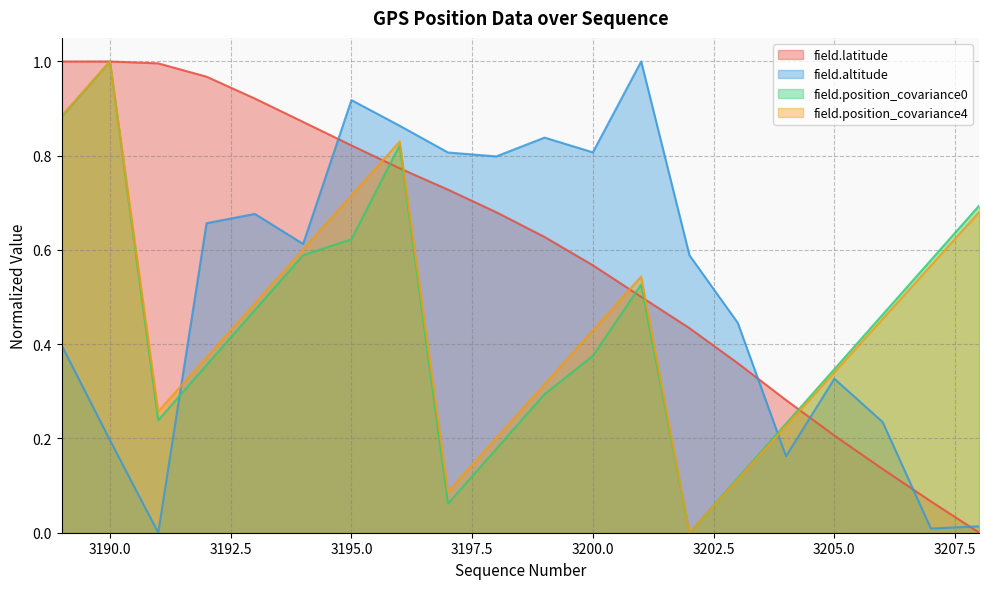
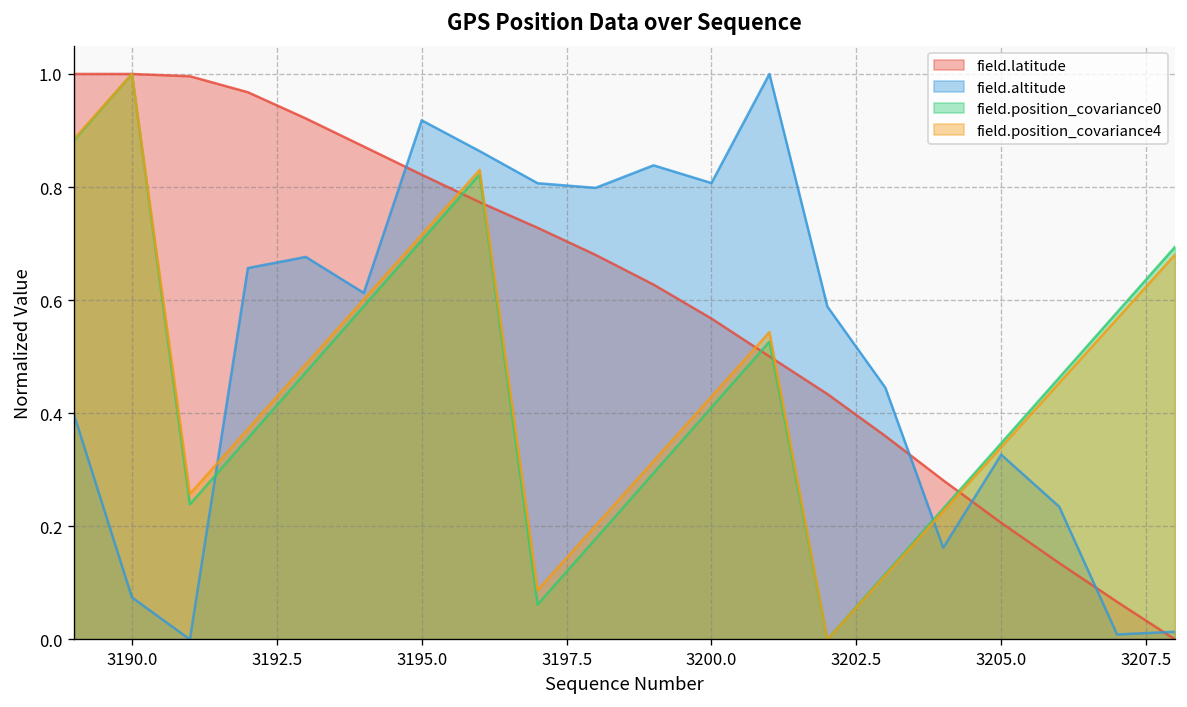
  {
    "field.altitude": {
-     "3190.0": 0.20,
+     "3190.0": 0.07,
      "3195.0": 0.92,
      "3200.0": 0.81,
      "3205.0": 0.33
    },
    "field.position_covariance0": {
-     "3195.0": 0.62,
-     "3200.0": 0.38,
+     "3195.0": 0.71,
+     "3200.0": 0.41,
      "3205.0": 0.35
    }
  }
